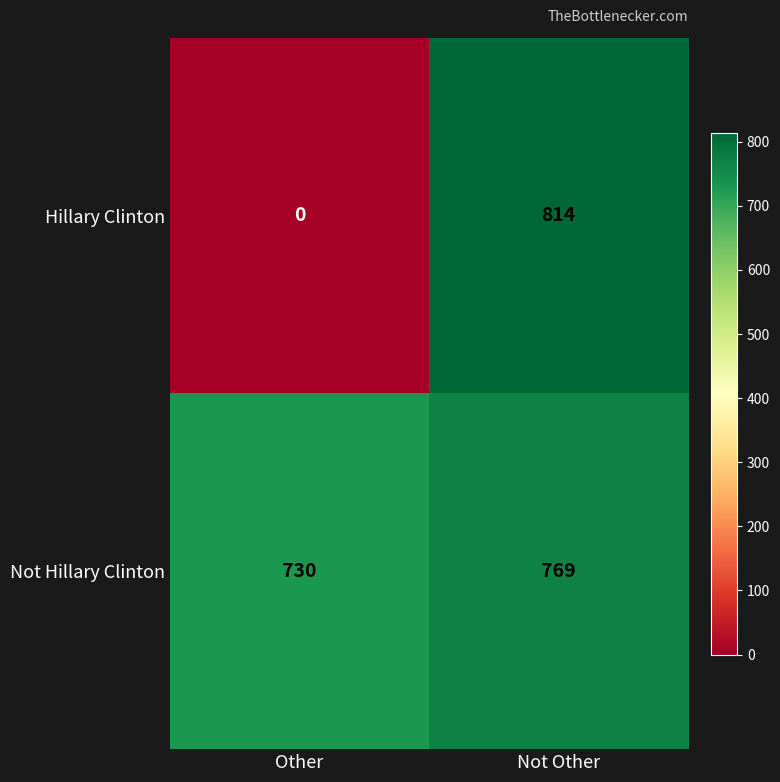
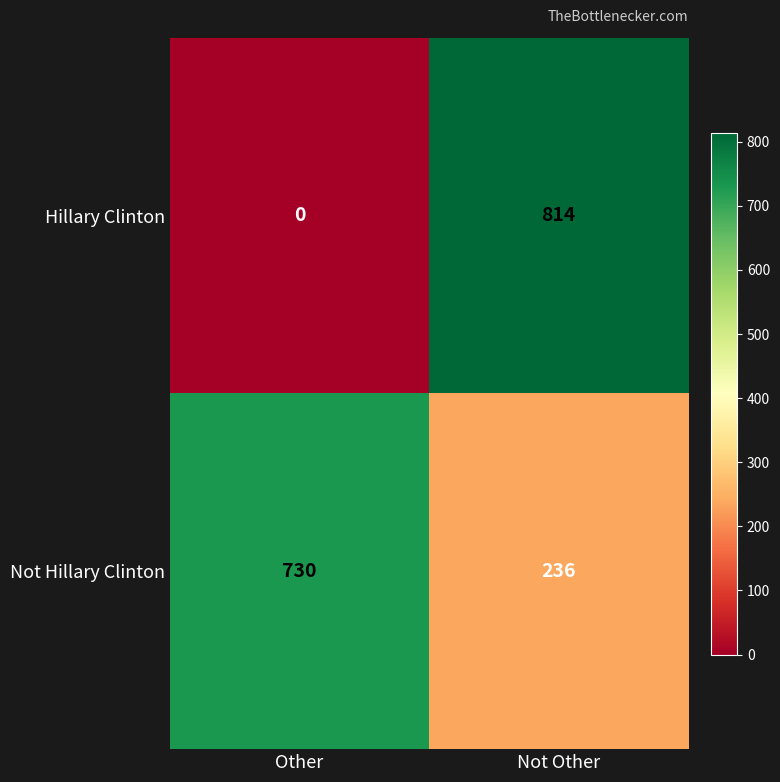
  {
    "Hillary Clinton": {
      "Other": 0,
      "Not Other": 814
    },
    "Not Hillary Clinton": {
      "Other": 730,
-     "Not Other": 769
+     "Not Other": 236
    }
  }
